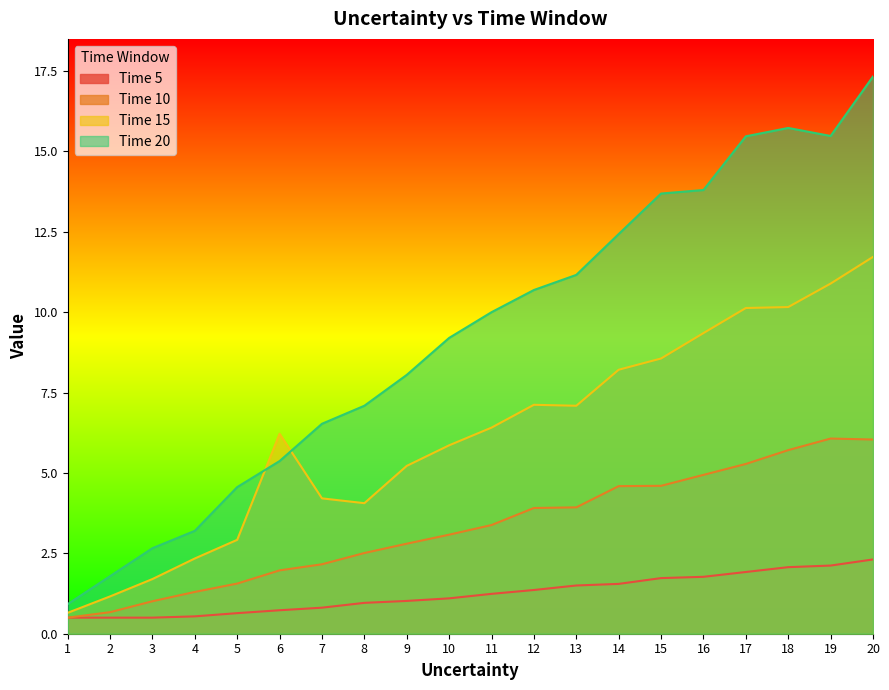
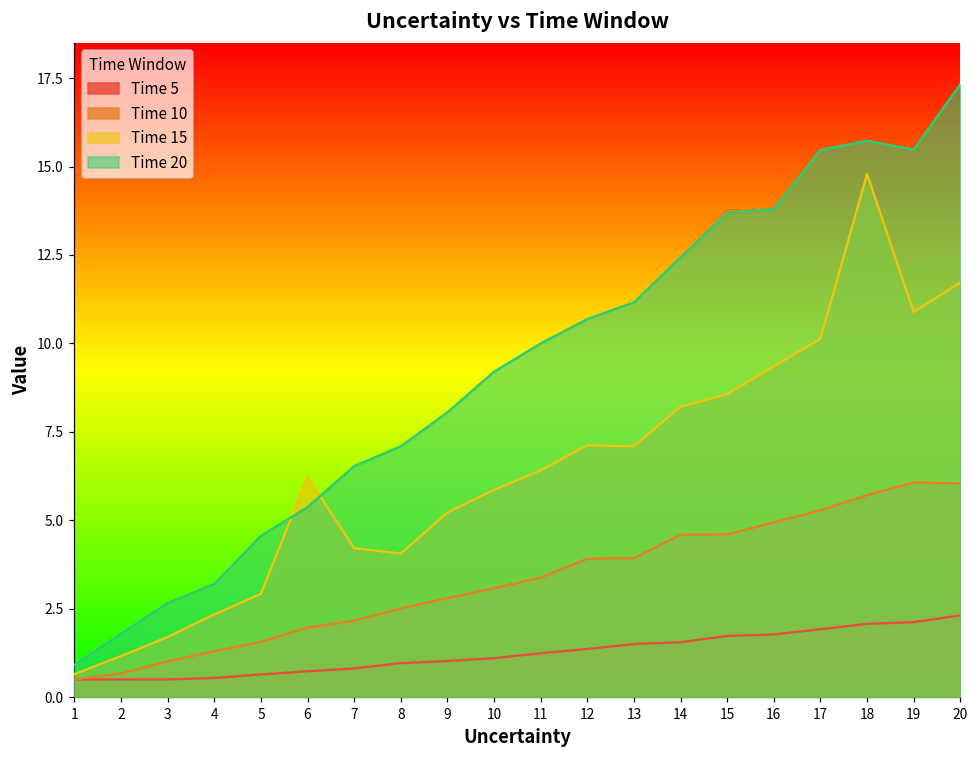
  {
    "Time 15": {
      "1": 0.7,
      "2": 1.2,
      "3": 1.7,
      "4": 2.3,
      "5": 2.9,
      "6": 6.2,
      "7": 4.2,
      "8": 4.1,
      "9": 5.2,
      "10": 5.9,
      "11": 6.4,
      "12": 7.1,
      "13": 7.1,
      "14": 8.2,
      "15": 8.6,
      "16": 9.4,
      "17": 10.1,
-     "18": 10.2,
+     "18": 14.8,
      "19": 10.9,
      "20": 11.7
    },
    "Time 20": {
      "1": 0.9,
      "2": 1.8,
      "3": 2.7,
      "4": 3.2,
      "5": 4.6,
      "6": 5.4,
      "7": 6.5,
      "8": 7.1,
      "9": 8.1,
      "10": 9.2,
      "11": 10.0,
      "12": 10.7,
      "13": 11.2,
      "14": 12.4,
      "15": 13.7,
      "16": 13.8,
      "17": 15.5,
      "18": 15.7,
      "19": 15.5,
      "20": 17.3
    }
  }
